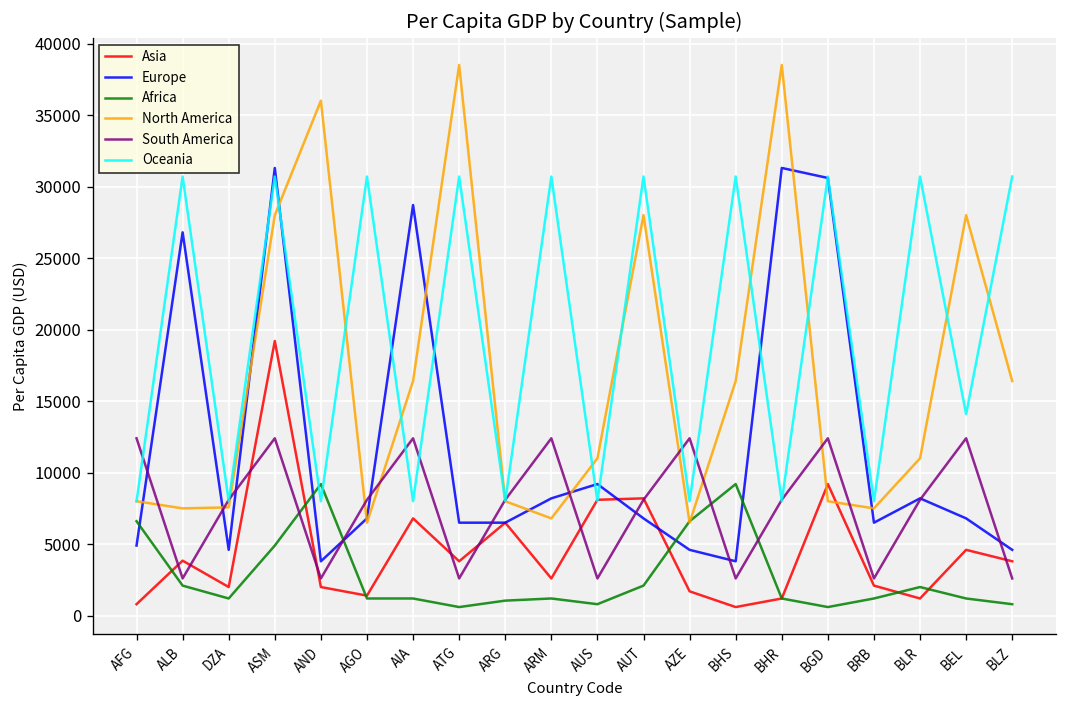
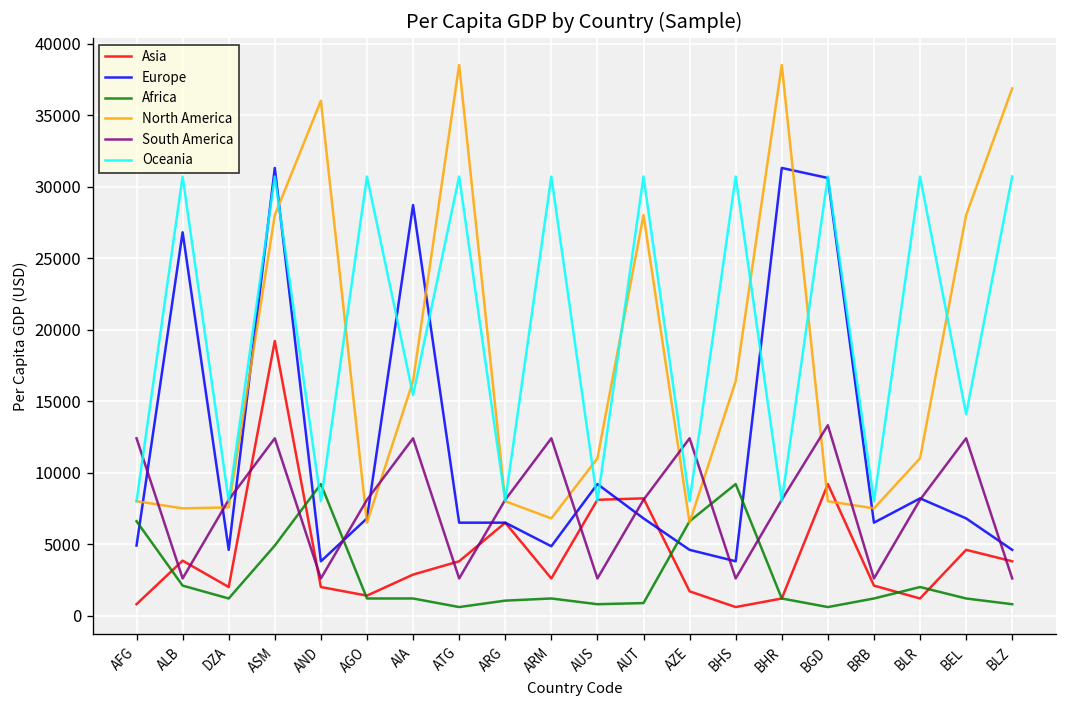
  {
    "Asia": {
      "AFG": 800,
      "ALB": 3800,
      "DZA": 2000,
      "ASM": 19200,
      "AND": 2000,
-     "AIA": 6800,
+     "AIA": 2900,
      "ATG": 3800,
      "ARM": 2600,
      "AZE": 1700,
      "BHS": 600,
      "BGD": 9200,
      "BRB": 2100,
      "BLR": 1200,
      "BEL": 4600,
      "BLZ": 3800
    },
    "Europe": {
      "AFG": 4900,
      "ALB": 26800,
      "DZA": 4600,
      "ASM": 31300,
      "AND": 3800,
      "AGO": 6800,
      "AIA": 28700,
      "ATG": 6500,
-     "ARM": 8200,
+     "ARM": 4900,
      "AUS": 9200,
      "AUT": 6800,
      "AZE": 4600,
      "BHS": 3800,
      "BHR": 31300,
      "BRB": 6500,
      "BEL": 6800,
      "BLZ": 4600
    },
    "Africa": {
      "AFG": 6600,
      "ALB": 2100,
      "DZA": 1200,
      "ASM": 4900,
      "AND": 9200,
      "AIA": 1200,
      "ATG": 600,
      "ARG": 1100,
      "ARM": 1200,
      "AUS": 800,
-     "AUT": 2100,
+     "AUT": 900,
      "BHS": 9200,
      "BGD": 600,
      "BRB": 1200,
      "BLR": 2000,
      "BEL": 1200,
      "BLZ": 800
    },
    "North America": {
      "ALB": 7500,
      "DZA": 7600,
      "ASM": 28000,
      "AND": 36000,
      "AGO": 6500,
      "AIA": 16400,
      "ATG": 38500,
      "ARM": 6800,
      "AUS": 11000,
      "AUT": 28000,
      "BHS": 16400,
      "BHR": 38500,
      "BGD": 8000,
      "BRB": 7500,
      "BLR": 11000,
      "BEL": 28000,
-     "BLZ": 16400
+     "BLZ": 36900
    },
    "South America": {
      "AFG": 12400,
      "ALB": 2600,
      "ASM": 12400,
      "AND": 2600,
      "AGO": 8100,
      "AIA": 12400,
      "ATG": 2600,
      "ARM": 12400,
      "AUS": 2600,
      "AZE": 12400,
      "BHS": 2600,
-     "BGD": 12400,
+     "BGD": 13300,
      "BRB": 2600,
      "BEL": 12400,
      "BLZ": 2600
    },
    "Oceania": {
      "ALB": 30700,
      "ASM": 30700,
      "AND": 8000,
      "AGO": 30700,
-     "AIA": 8000,
+     "AIA": 15400,
      "ATG": 30700,
      "ARM": 30700,
      "AUT": 30700,
      "AZE": 8000,
      "BHS": 30700,
      "BRB": 8000,
      "BLR": 30700,
      "BEL": 14100,
      "BLZ": 30700
    }
  }
